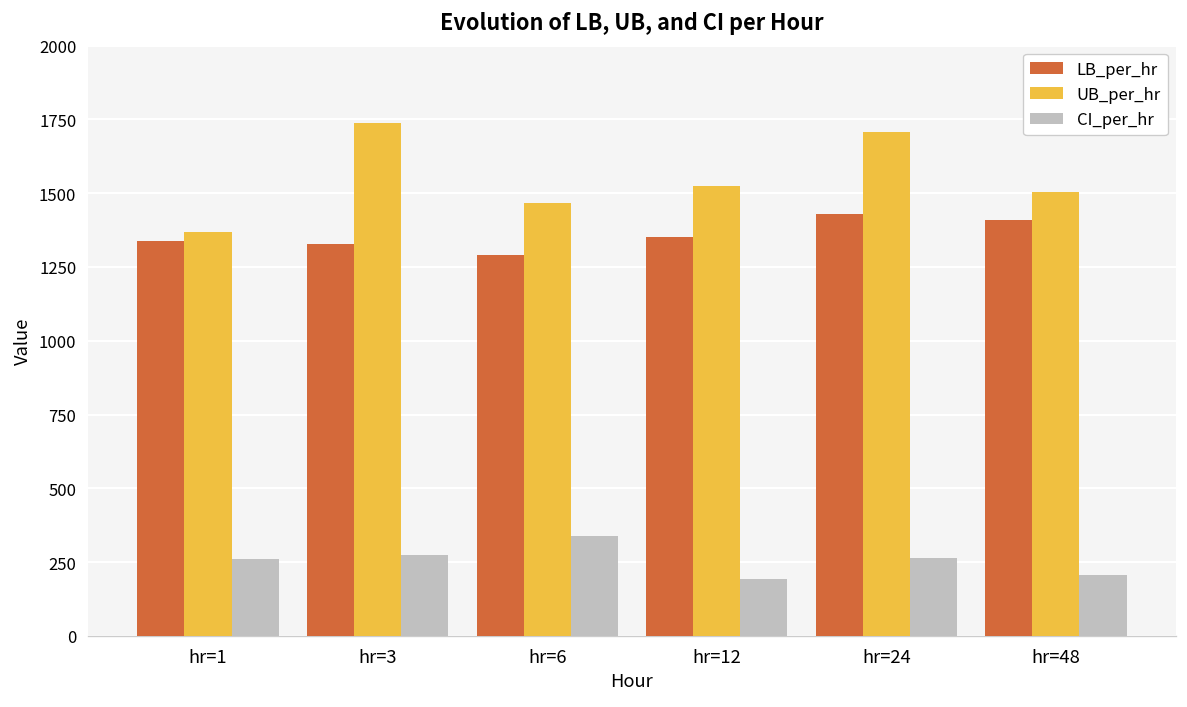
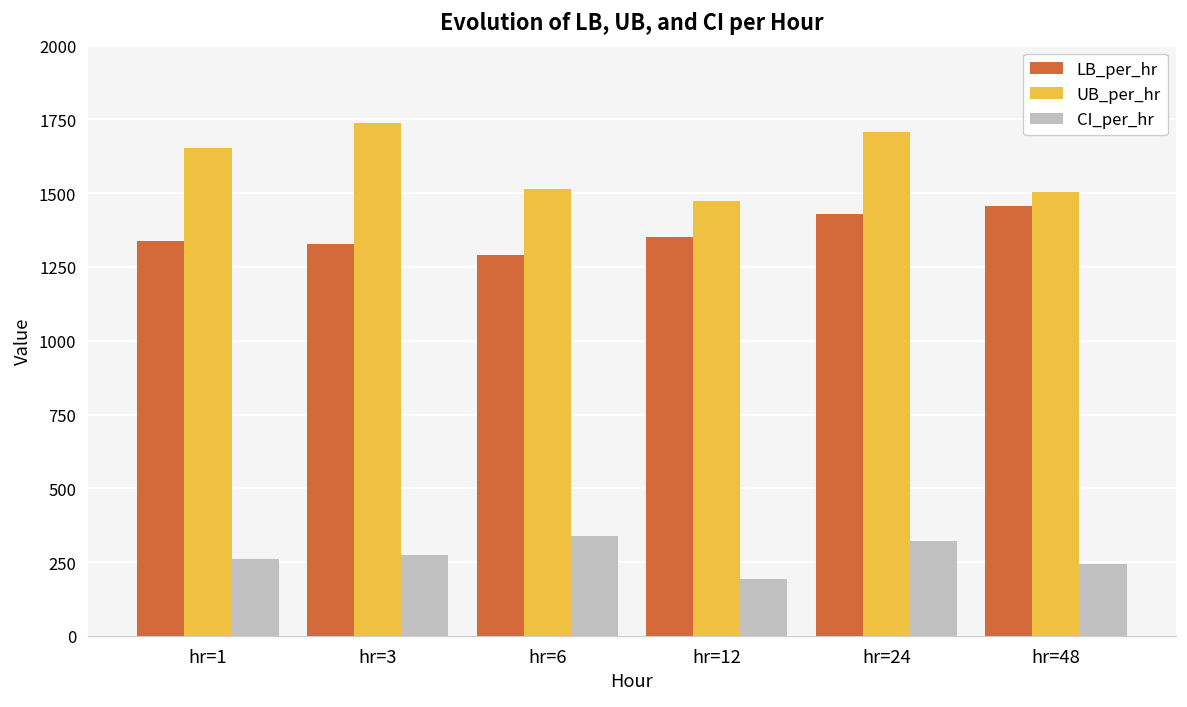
  {
    "LB_per_hr": {
      "hr=1": 1340,
      "hr=3": 1330,
      "hr=6": 1290,
      "hr=12": 1350,
      "hr=24": 1430,
-     "hr=48": 1410
+     "hr=48": 1460
    },
    "UB_per_hr": {
-     "hr=1": 1370,
+     "hr=1": 1650,
      "hr=3": 1740,
-     "hr=6": 1470,
-     "hr=12": 1520,
+     "hr=6": 1510,
+     "hr=12": 1470,
      "hr=24": 1710,
      "hr=48": 1500
    },
    "CI_per_hr": {
      "hr=1": 260,
      "hr=3": 270,
      "hr=6": 340,
      "hr=12": 190,
-     "hr=24": 270,
-     "hr=48": 210
+     "hr=24": 320,
+     "hr=48": 240
    }
  }
